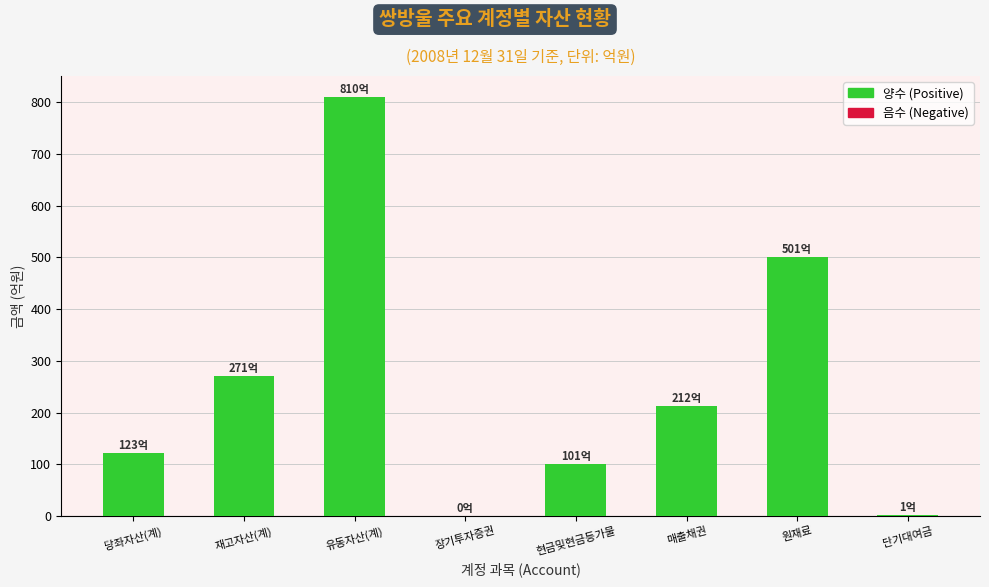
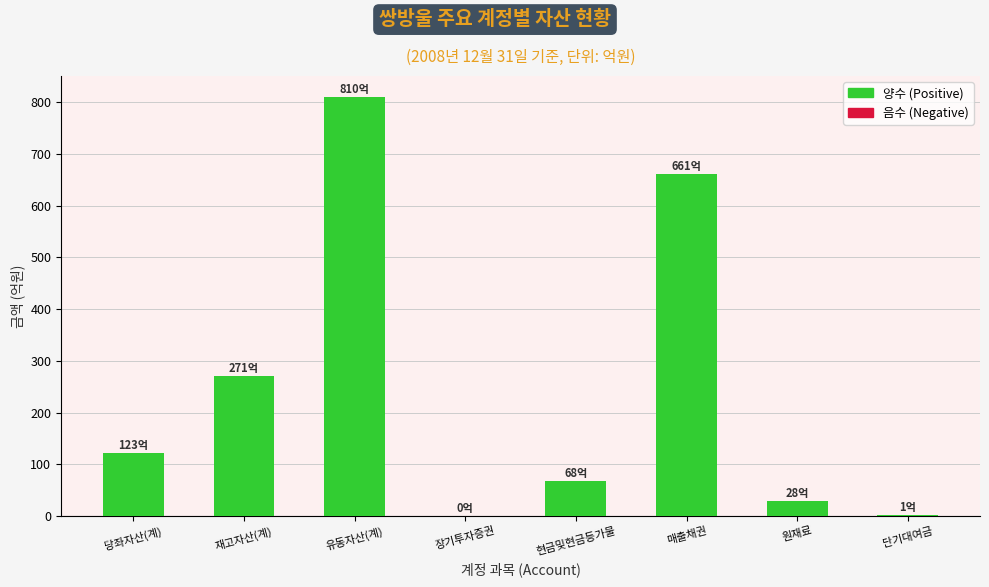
  {
    "당좌자산(계)": "123억",
    "재고자산(계)": "271억",
    "유동자산(계)": "810억",
    "장기투자증권": "0억",
-   "현금및현금등가물": "101억",
-   "매출채권": "212억",
-   "원재료": "501억",
+   "현금및현금등가물": "68억",
+   "매출채권": "661억",
+   "원재료": "28억",
    "단기대여금": "1억"
  }
